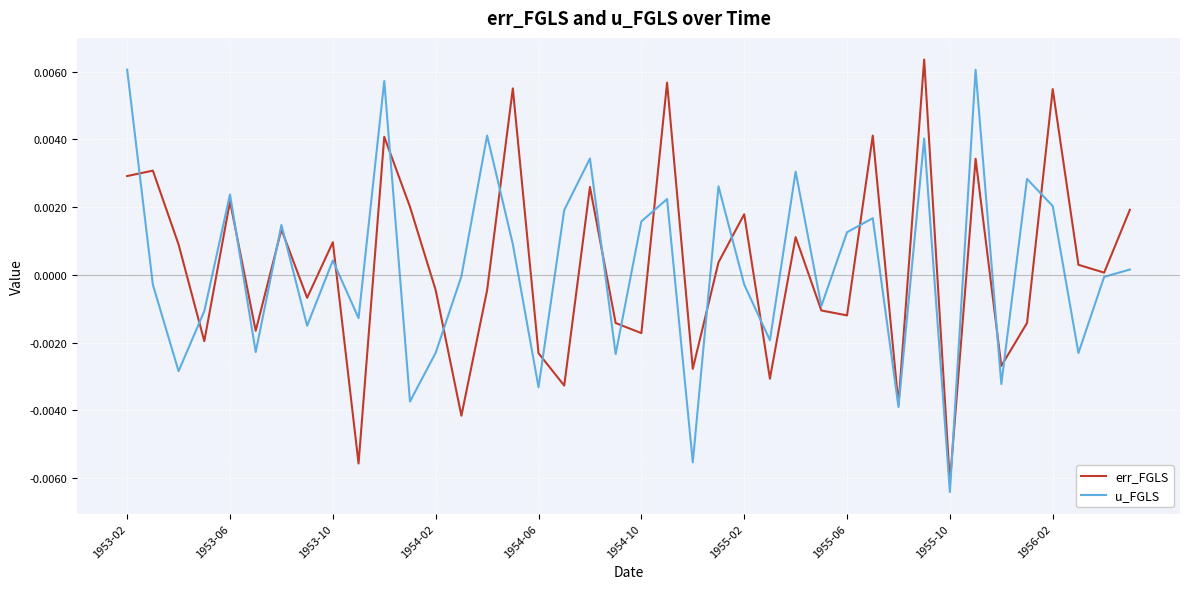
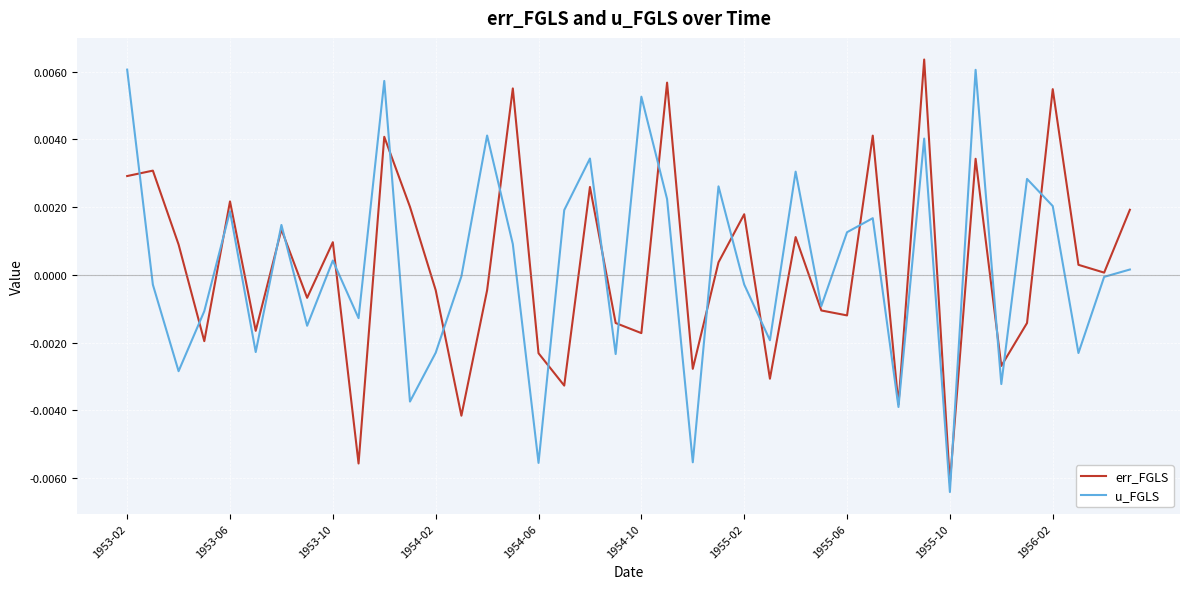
  {
    "err_FGLS": {
      "1953-02": 0.0029,
      "1953-06": 0.0022,
      "1953-10": 0.0010,
      "1954-02": -0.0004,
      "1954-06": -0.0023,
      "1954-10": -0.0017,
      "1955-02": 0.0018,
      "1955-06": -0.0012,
      "1955-10": -0.0061,
      "1956-02": 0.0055
    },
    "u_FGLS": {
      "1953-02": 0.0061,
-     "1953-06": 0.0024,
+     "1953-06": 0.0019,
      "1953-10": 0.0004,
      "1954-02": -0.0023,
-     "1954-06": -0.0033,
-     "1954-10": 0.0016,
+     "1954-06": -0.0055,
+     "1954-10": 0.0053,
      "1955-02": -0.0003,
      "1955-06": 0.0013,
      "1955-10": -0.0064,
      "1956-02": 0.0020
    }
  }
